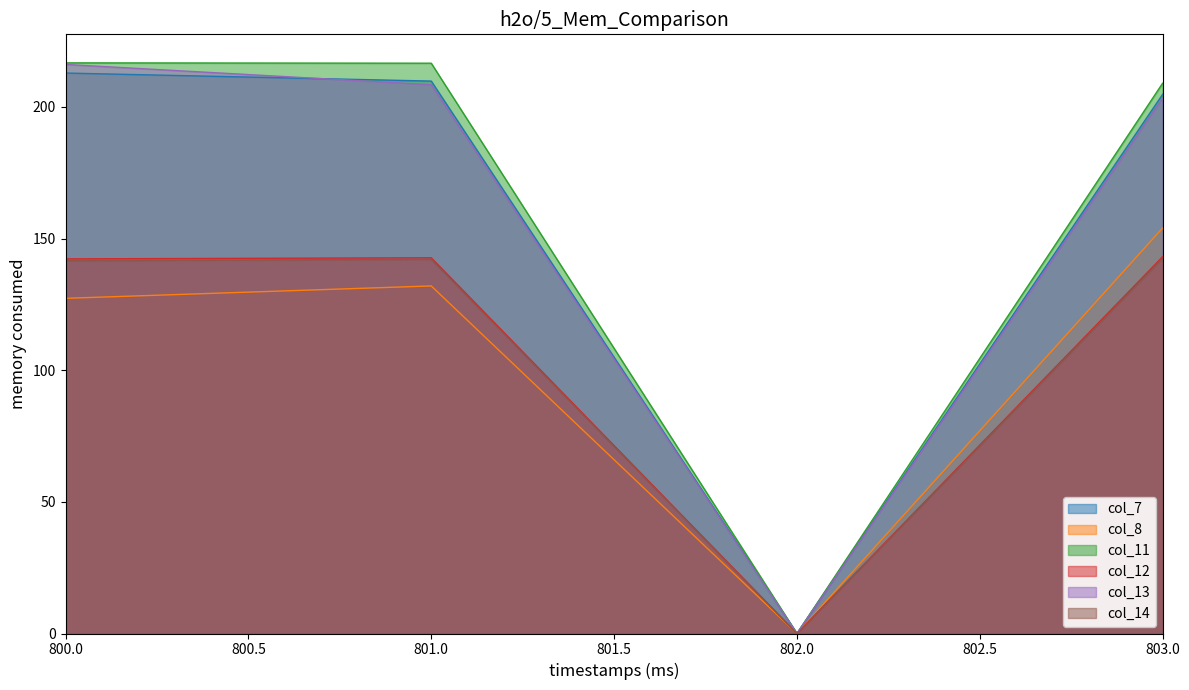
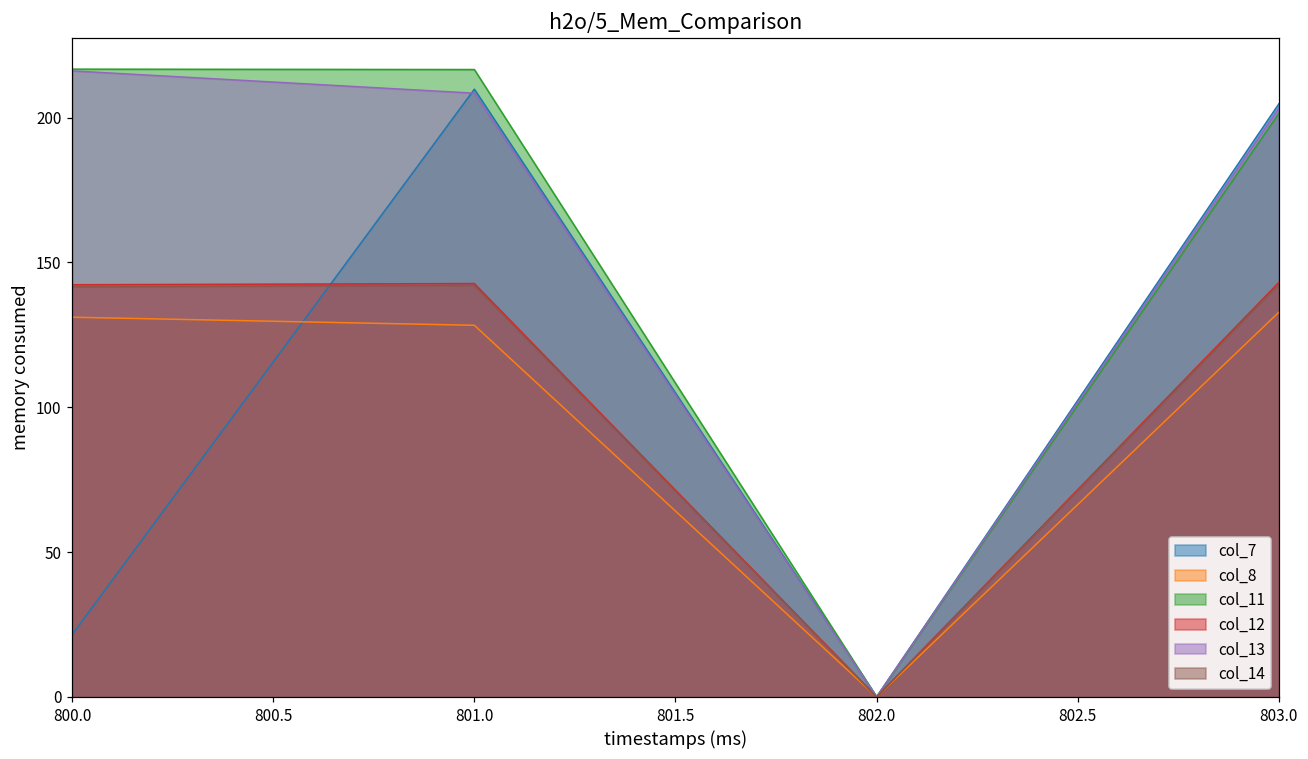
  {
    "col_7": {
-     "800.0": 213,
+     "800.0": 21,
      "801.0": 210,
      "803.0": 205
    },
    "col_8": {
-     "800.0": 127,
-     "801.0": 132,
-     "803.0": 154
+     "800.0": 131,
+     "801.0": 128,
+     "803.0": 133
    },
    "col_11": {
      "801.0": 217,
-     "803.0": 209
+     "803.0": 201
    },
    "col_13": {
      "801.0": 208,
      "803.0": 203
    }
  }
